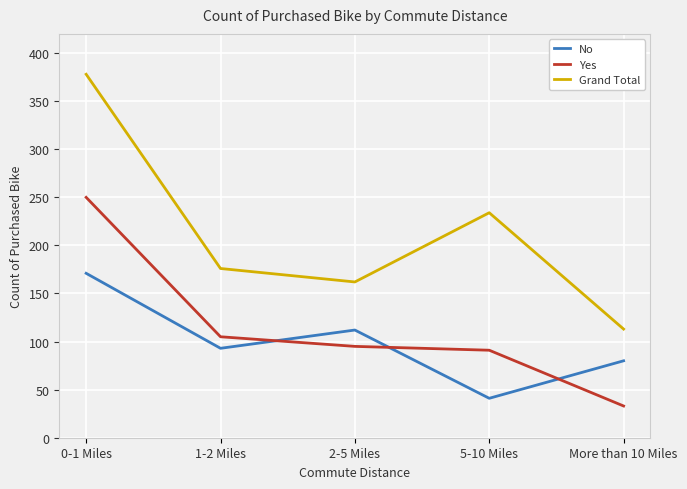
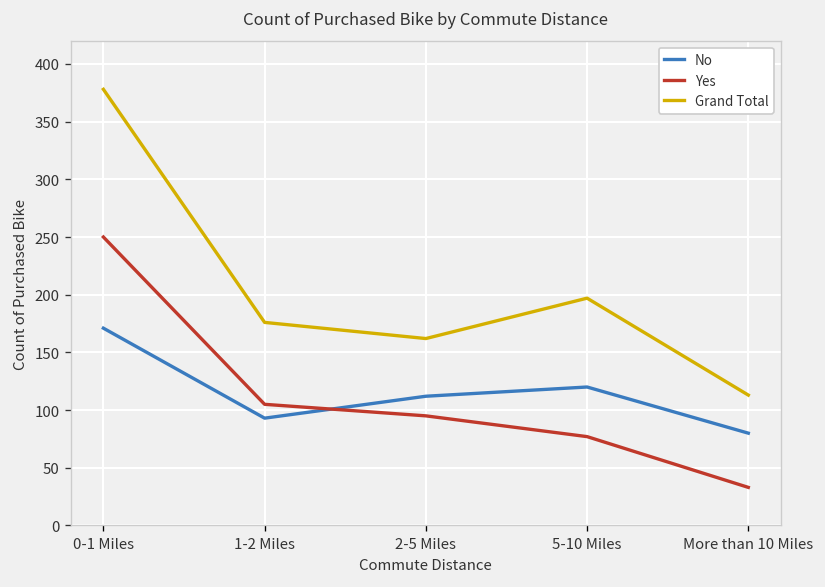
  {
    "No": {
      "0-1 Miles": 170,
      "1-2 Miles": 90,
      "2-5 Miles": 110,
-     "5-10 Miles": 40,
+     "5-10 Miles": 120,
      "More than 10 Miles": 80
    },
    "Yes": {
      "0-1 Miles": 250,
      "1-2 Miles": 110,
      "2-5 Miles": 100,
-     "5-10 Miles": 90,
+     "5-10 Miles": 80,
      "More than 10 Miles": 30
    },
    "Grand Total": {
      "0-1 Miles": 380,
      "1-2 Miles": 180,
      "2-5 Miles": 160,
-     "5-10 Miles": 230,
+     "5-10 Miles": 200,
      "More than 10 Miles": 110
    }
  }
